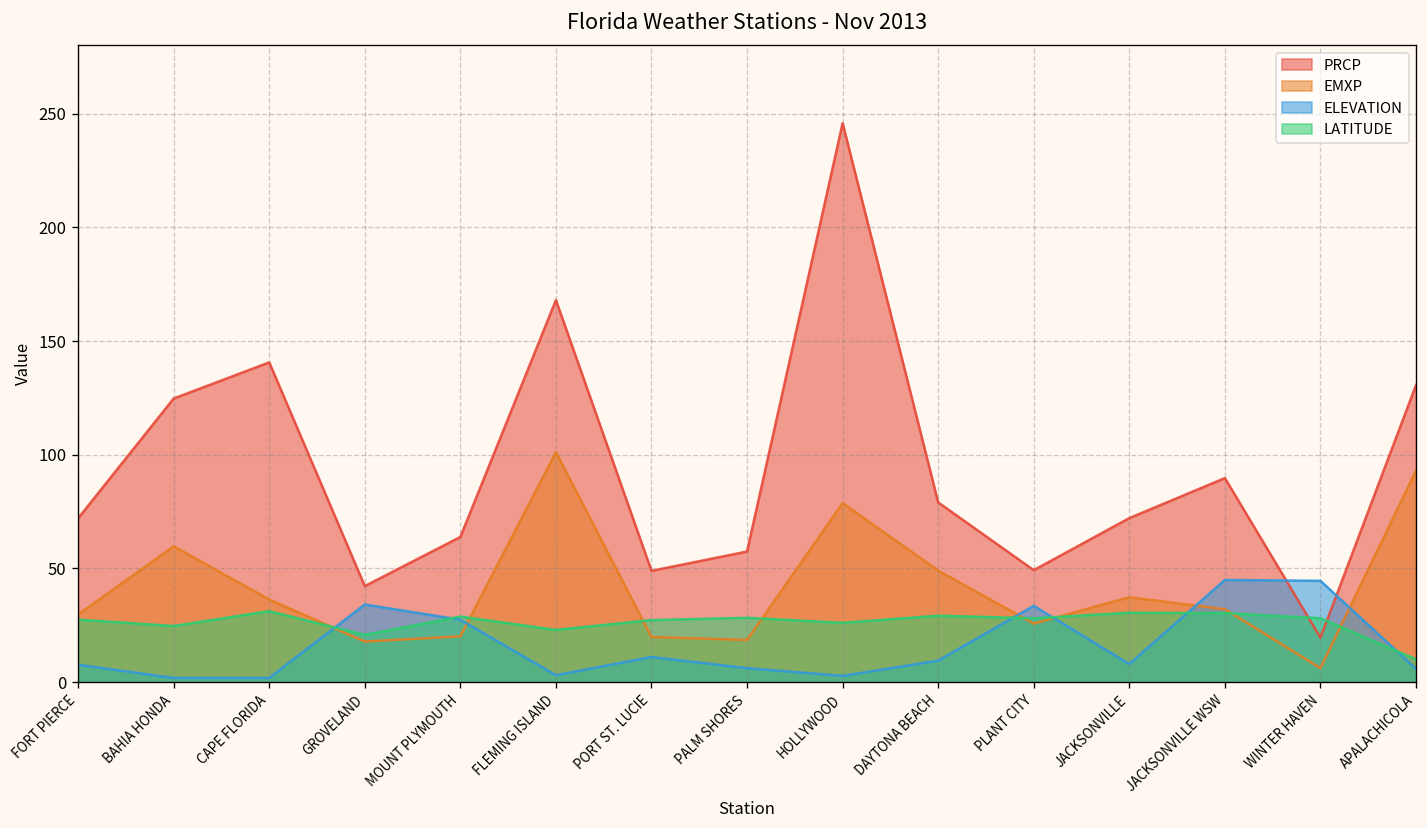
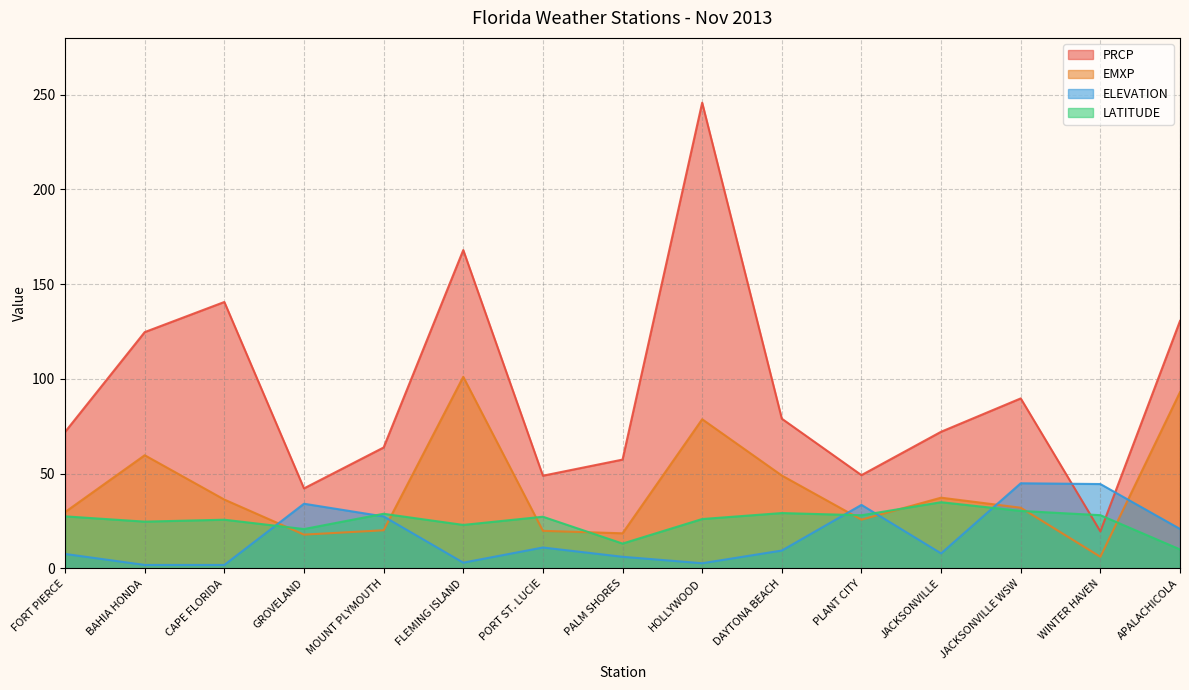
  {
    "ELEVATION": {
      "FORT PIERCE": 8,
      "BAHIA HONDA": 2,
      "CAPE FLORIDA": 2,
      "GROVELAND": 34,
      "MOUNT PLYMOUTH": 27,
      "FLEMING ISLAND": 3,
      "PORT ST. LUCIE": 11,
      "PALM SHORES": 6,
      "HOLLYWOOD": 3,
      "DAYTONA BEACH": 9,
      "PLANT CITY": 34,
      "JACKSONVILLE": 8,
      "JACKSONVILLE WSW": 45,
      "WINTER HAVEN": 45,
-     "APALACHICOLA": 6
+     "APALACHICOLA": 21
    },
    "LATITUDE": {
      "FORT PIERCE": 27,
      "BAHIA HONDA": 25,
-     "CAPE FLORIDA": 31,
+     "CAPE FLORIDA": 26,
      "GROVELAND": 21,
      "MOUNT PLYMOUTH": 29,
      "FLEMING ISLAND": 23,
      "PORT ST. LUCIE": 27,
-     "PALM SHORES": 28,
+     "PALM SHORES": 13,
      "HOLLYWOOD": 26,
      "DAYTONA BEACH": 29,
      "PLANT CITY": 28,
-     "JACKSONVILLE": 30,
+     "JACKSONVILLE": 35,
      "JACKSONVILLE WSW": 30,
      "WINTER HAVEN": 28,
      "APALACHICOLA": 10
    }
  }
